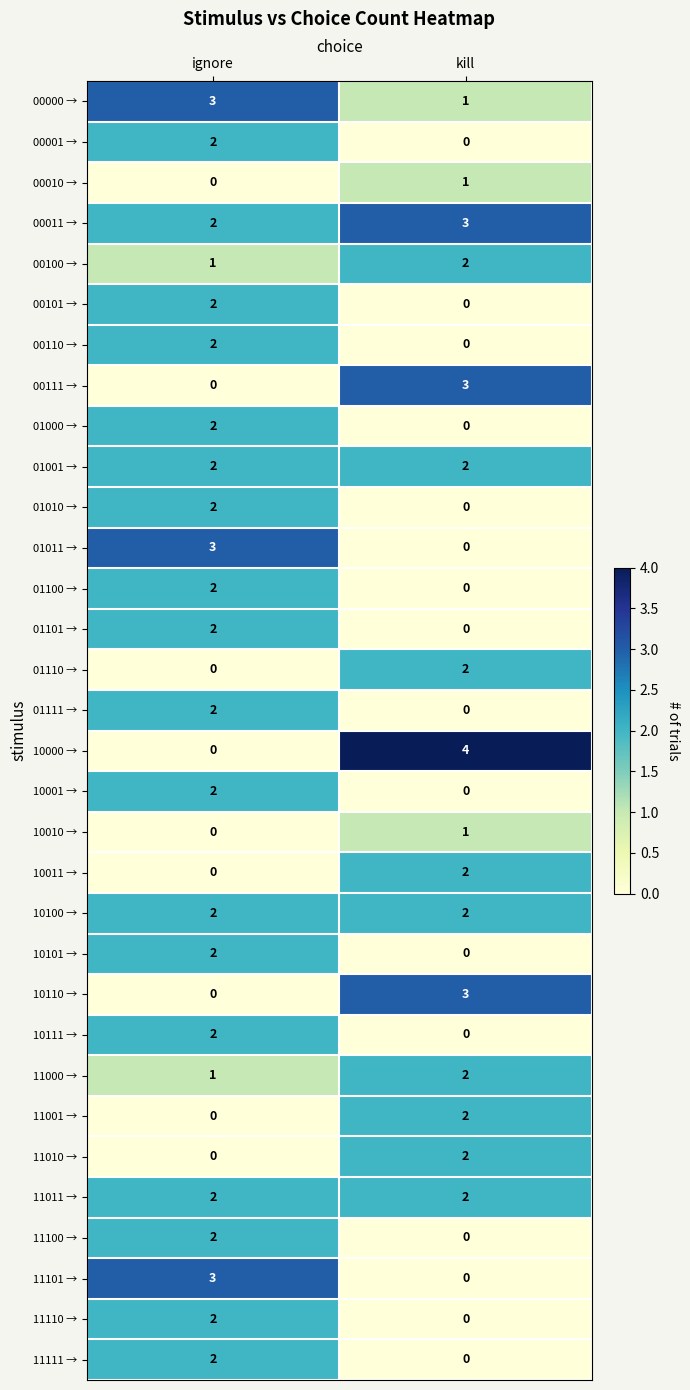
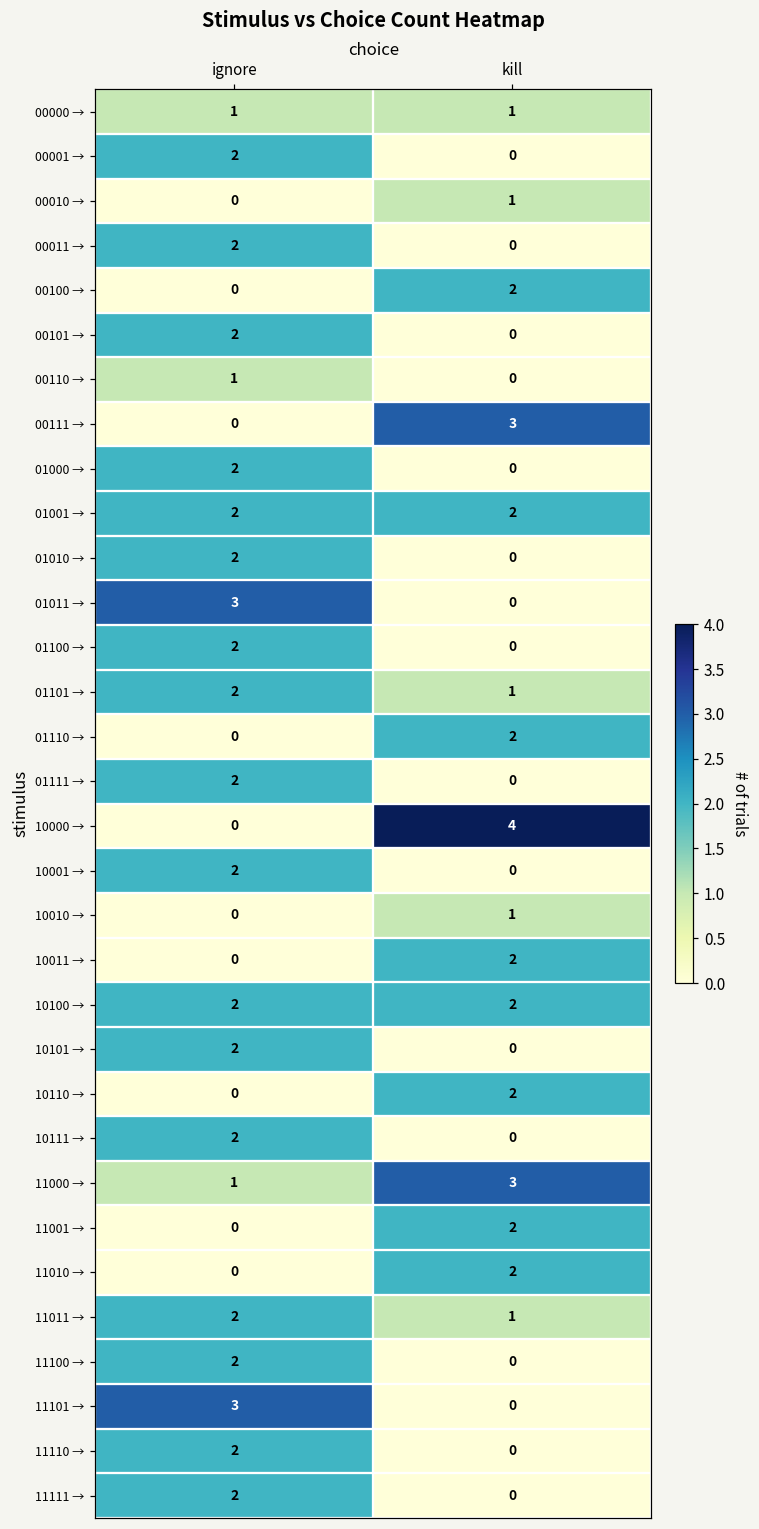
  {
    "00000 →": {
-     "ignore": 3,
+     "ignore": 1,
      "kill": 1
    },
    "00001 →": {
      "ignore": 2,
      "kill": 0
    },
    "00010 →": {
      "ignore": 0,
      "kill": 1
    },
    "00011 →": {
      "ignore": 2,
-     "kill": 3
+     "kill": 0
    },
    "00100 →": {
-     "ignore": 1,
+     "ignore": 0,
      "kill": 2
    },
    "00101 →": {
      "ignore": 2,
      "kill": 0
    },
    "00110 →": {
-     "ignore": 2,
+     "ignore": 1,
      "kill": 0
    },
    "00111 →": {
      "ignore": 0,
      "kill": 3
    },
    "01000 →": {
      "ignore": 2,
      "kill": 0
    },
    "01001 →": {
      "ignore": 2,
      "kill": 2
    },
    "01010 →": {
      "ignore": 2,
      "kill": 0
    },
    "01011 →": {
      "ignore": 3,
      "kill": 0
    },
    "01100 →": {
      "ignore": 2,
      "kill": 0
    },
    "01101 →": {
      "ignore": 2,
-     "kill": 0
+     "kill": 1
    },
    "01110 →": {
      "ignore": 0,
      "kill": 2
    },
    "01111 →": {
      "ignore": 2,
      "kill": 0
    },
    "10000 →": {
      "ignore": 0,
      "kill": 4
    },
    "10001 →": {
      "ignore": 2,
      "kill": 0
    },
    "10010 →": {
      "ignore": 0,
      "kill": 1
    },
    "10011 →": {
      "ignore": 0,
      "kill": 2
    },
    "10100 →": {
      "ignore": 2,
      "kill": 2
    },
    "10101 →": {
      "ignore": 2,
      "kill": 0
    },
    "10110 →": {
      "ignore": 0,
-     "kill": 3
+     "kill": 2
    },
    "10111 →": {
      "ignore": 2,
      "kill": 0
    },
    "11000 →": {
      "ignore": 1,
-     "kill": 2
+     "kill": 3
    },
    "11001 →": {
      "ignore": 0,
      "kill": 2
    },
    "11010 →": {
      "ignore": 0,
      "kill": 2
    },
    "11011 →": {
      "ignore": 2,
-     "kill": 2
+     "kill": 1
    },
    "11100 →": {
      "ignore": 2,
      "kill": 0
    },
    "11101 →": {
      "ignore": 3,
      "kill": 0
    },
    "11110 →": {
      "ignore": 2,
      "kill": 0
    },
    "11111 →": {
      "ignore": 2,
      "kill": 0
    }
  }
